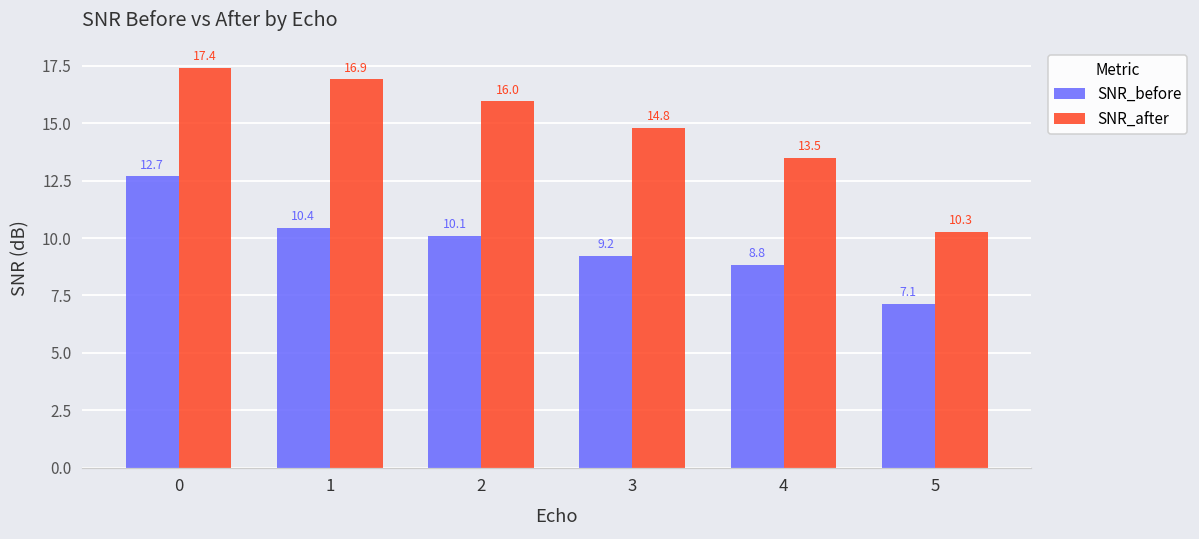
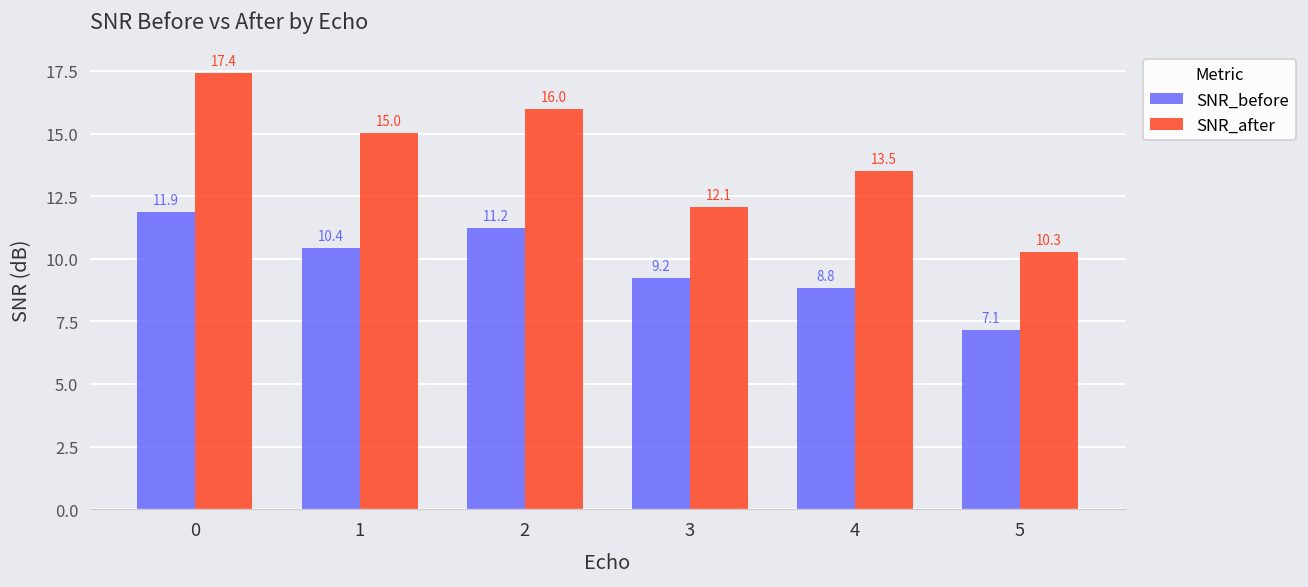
  {
    "SNR_before": {
-     "0": 12.7,
+     "0": 11.9,
      "1": 10.4,
-     "2": 10.1,
+     "2": 11.2,
      "3": 9.2,
      "4": 8.8,
      "5": 7.1
    },
    "SNR_after": {
      "0": 17.4,
-     "1": 16.9,
+     "1": 15.0,
      "2": 16.0,
-     "3": 14.8,
+     "3": 12.1,
      "4": 13.5,
      "5": 10.3
    }
  }
